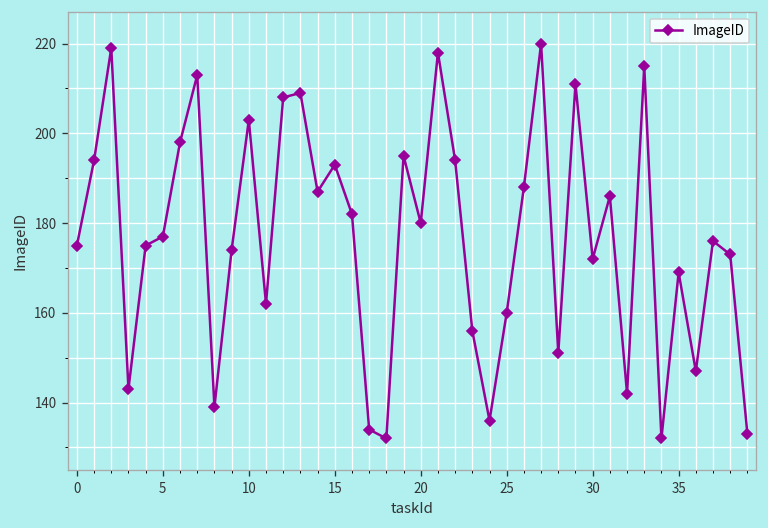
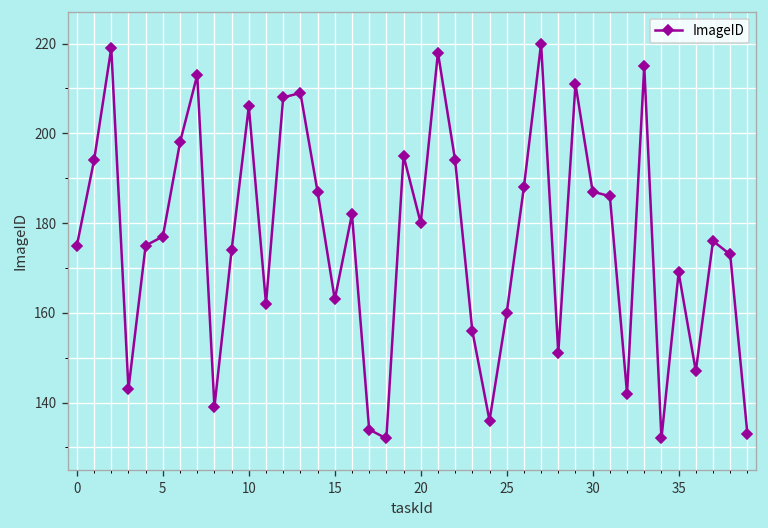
  {
    "0": 175,
    "5": 177,
-   "10": 203,
-   "15": 193,
+   "10": 206,
+   "15": 163,
    "20": 180,
    "25": 160,
-   "30": 172,
+   "30": 187,
    "35": 169
  }
